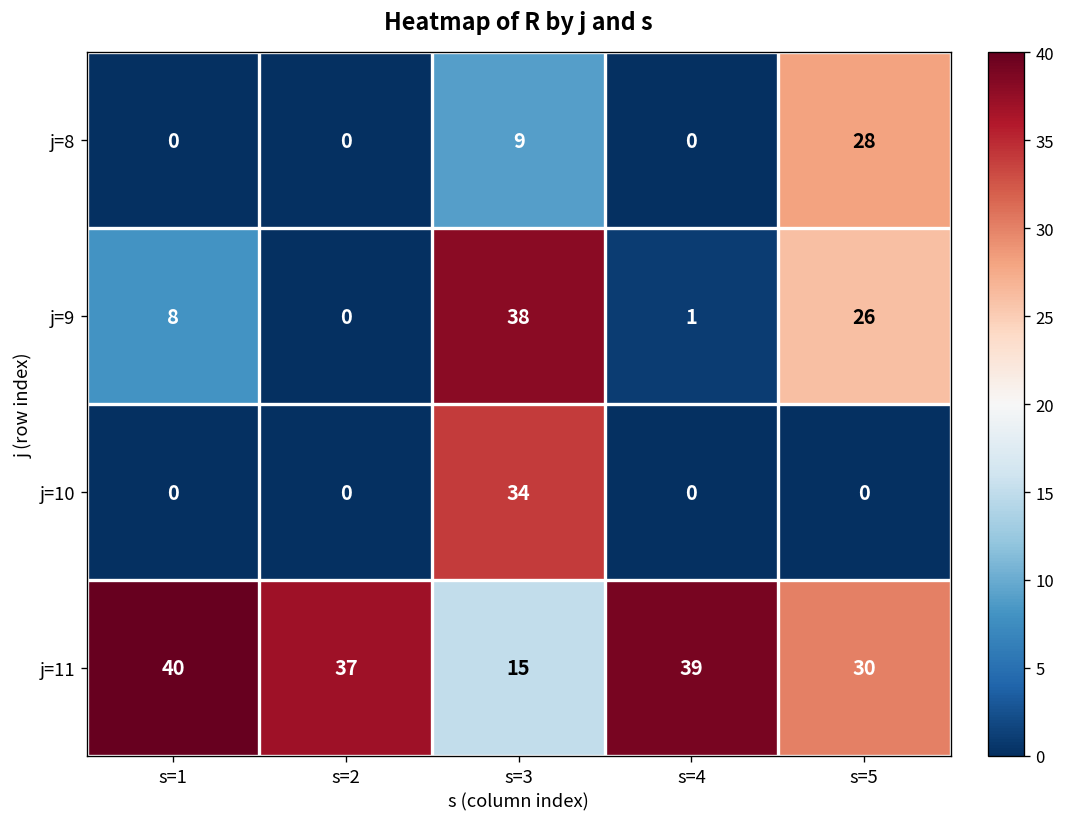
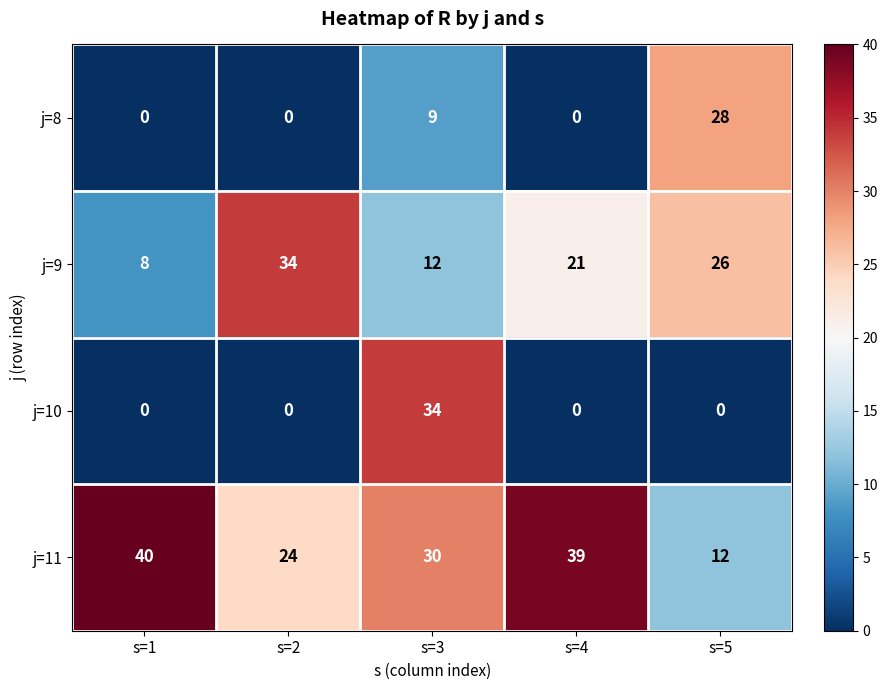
  {
    "j=8": {
      "s=1": 0,
      "s=2": 0,
      "s=3": 9,
      "s=4": 0,
      "s=5": 28
    },
    "j=9": {
      "s=1": 8,
-     "s=2": 0,
-     "s=3": 38,
-     "s=4": 1,
+     "s=2": 34,
+     "s=3": 12,
+     "s=4": 21,
      "s=5": 26
    },
    "j=10": {
      "s=1": 0,
      "s=2": 0,
      "s=3": 34,
      "s=4": 0,
      "s=5": 0
    },
    "j=11": {
      "s=1": 40,
-     "s=2": 37,
-     "s=3": 15,
+     "s=2": 24,
+     "s=3": 30,
      "s=4": 39,
-     "s=5": 30
+     "s=5": 12
    }
  }
